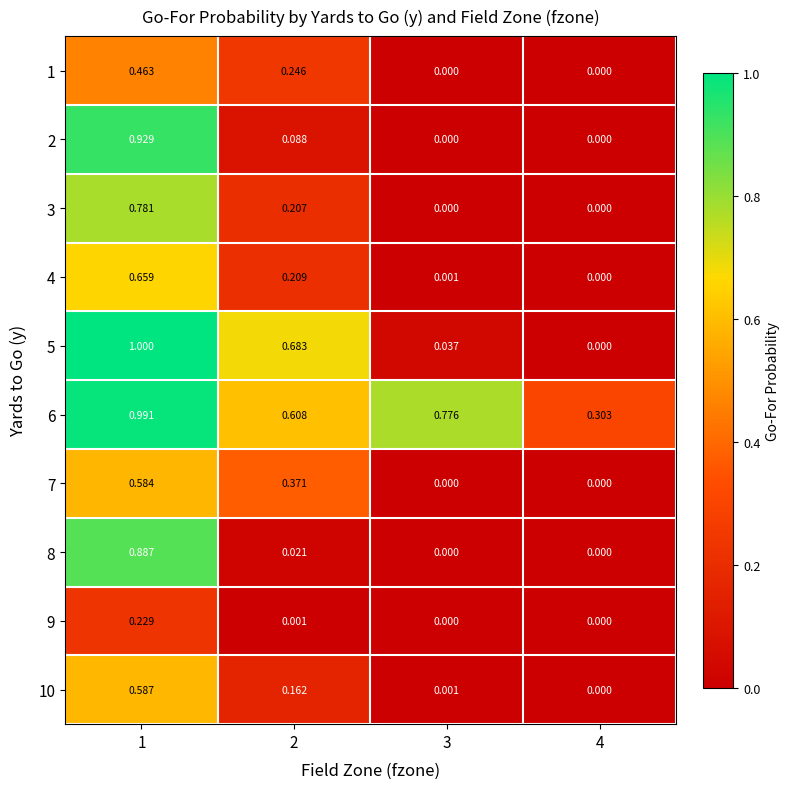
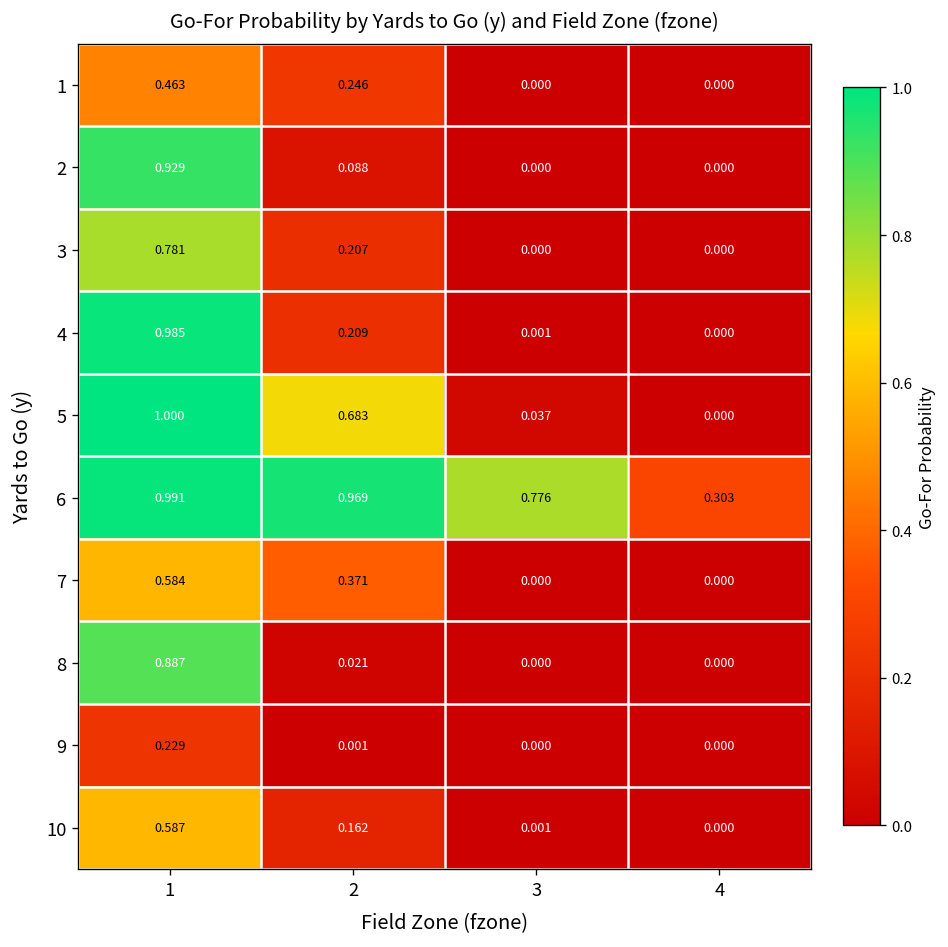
  {
    "1": {
      "1": 0.463,
      "2": 0.246,
      "3": 0.000,
      "4": 0.000
    },
    "2": {
      "1": 0.929,
      "2": 0.088,
      "3": 0.000,
      "4": 0.000
    },
    "3": {
      "1": 0.781,
      "2": 0.207,
      "3": 0.000,
      "4": 0.000
    },
    "4": {
-     "1": 0.659,
+     "1": 0.985,
      "2": 0.209,
      "3": 0.001,
      "4": 0.000
    },
    "5": {
      "1": 1.000,
      "2": 0.683,
      "3": 0.037,
      "4": 0.000
    },
    "6": {
      "1": 0.991,
-     "2": 0.608,
+     "2": 0.969,
      "3": 0.776,
      "4": 0.303
    },
    "7": {
      "1": 0.584,
      "2": 0.371,
      "3": 0.000,
      "4": 0.000
    },
    "8": {
      "1": 0.887,
      "2": 0.021,
      "3": 0.000,
      "4": 0.000
    },
    "9": {
      "1": 0.229,
      "2": 0.001,
      "3": 0.000,
      "4": 0.000
    },
    "10": {
      "1": 0.587,
      "2": 0.162,
      "3": 0.001,
      "4": 0.000
    }
  }
